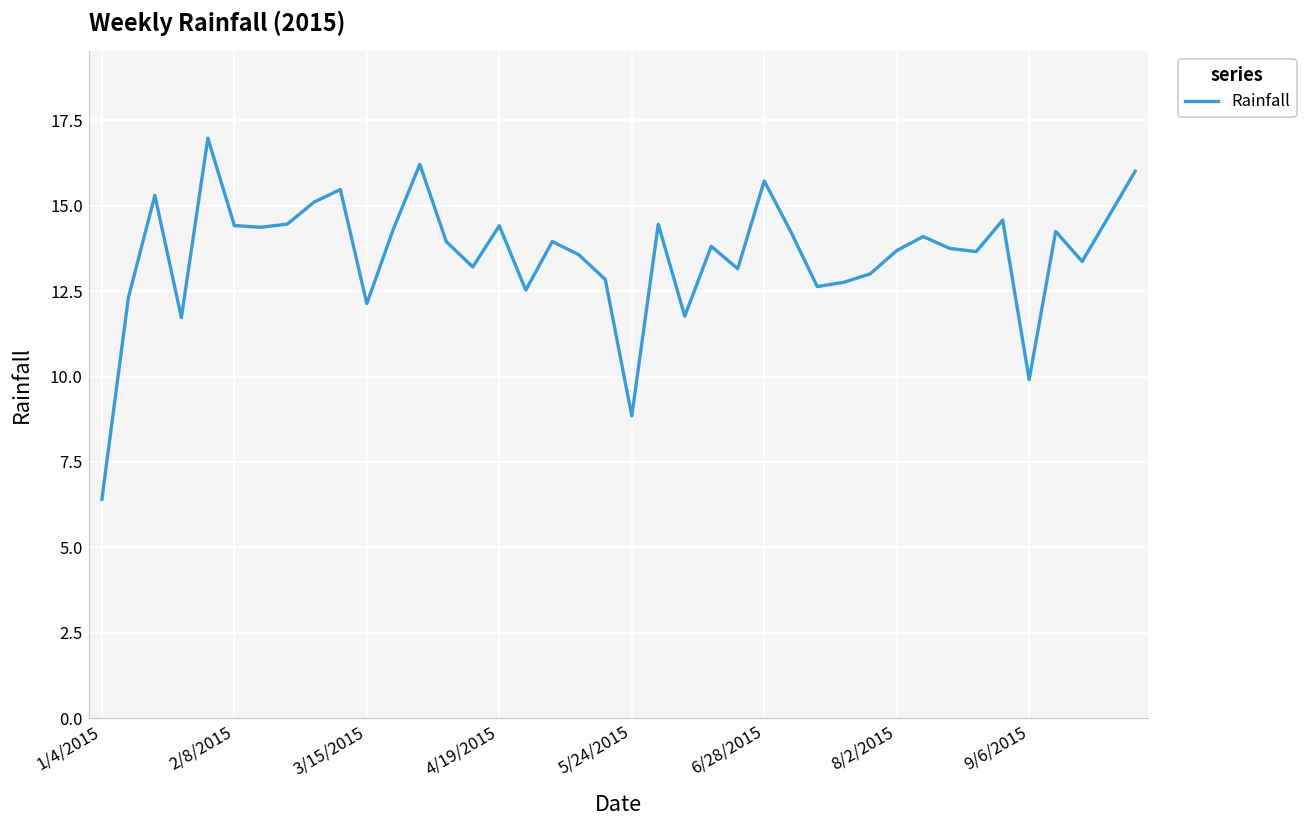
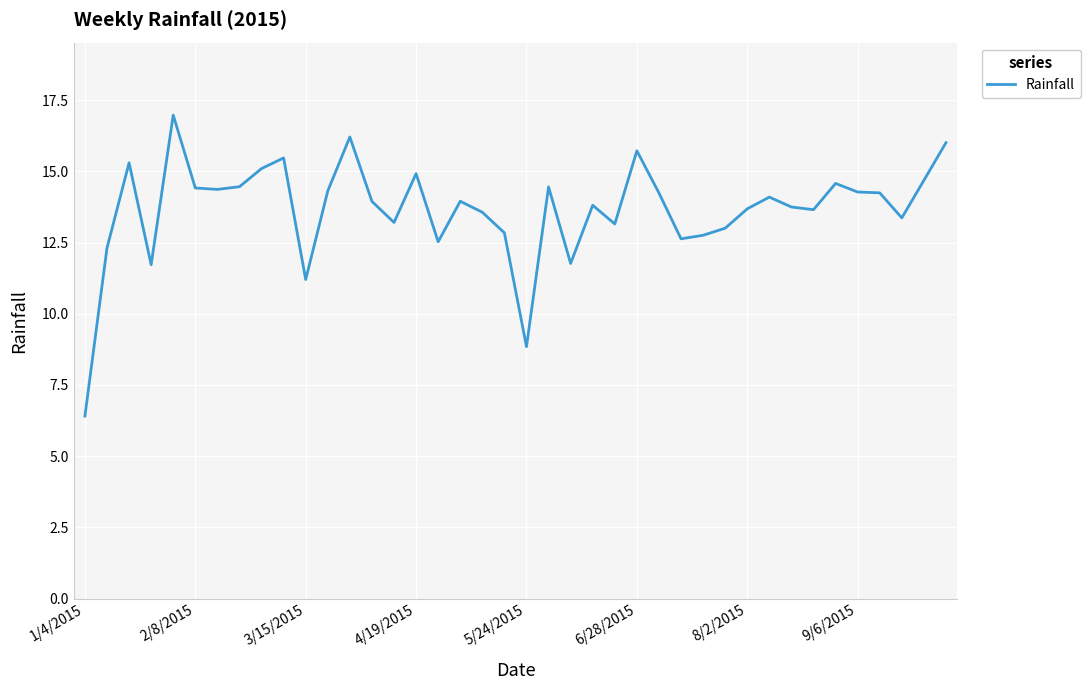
  {
    "1/4/2015": 6.4,
    "2/8/2015": 14.4,
-   "3/15/2015": 12.1,
-   "4/19/2015": 14.4,
+   "3/15/2015": 11.2,
+   "4/19/2015": 14.9,
    "5/24/2015": 8.8,
    "6/28/2015": 15.7,
    "8/2/2015": 13.7,
-   "9/6/2015": 9.9
+   "9/6/2015": 14.3
  }
